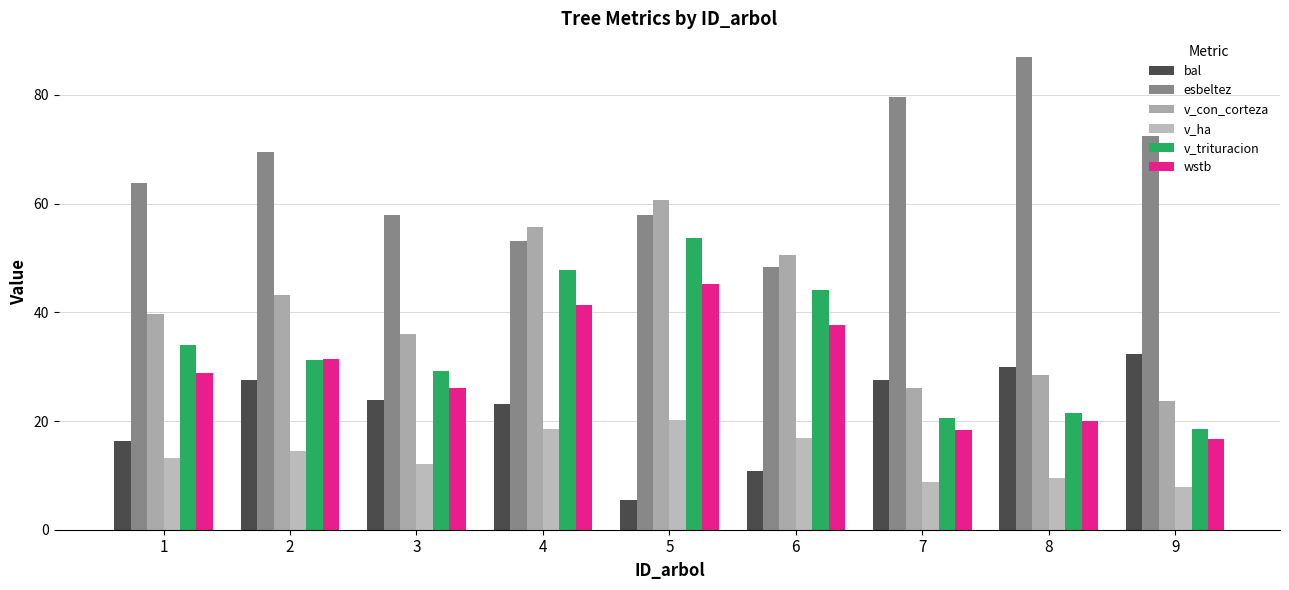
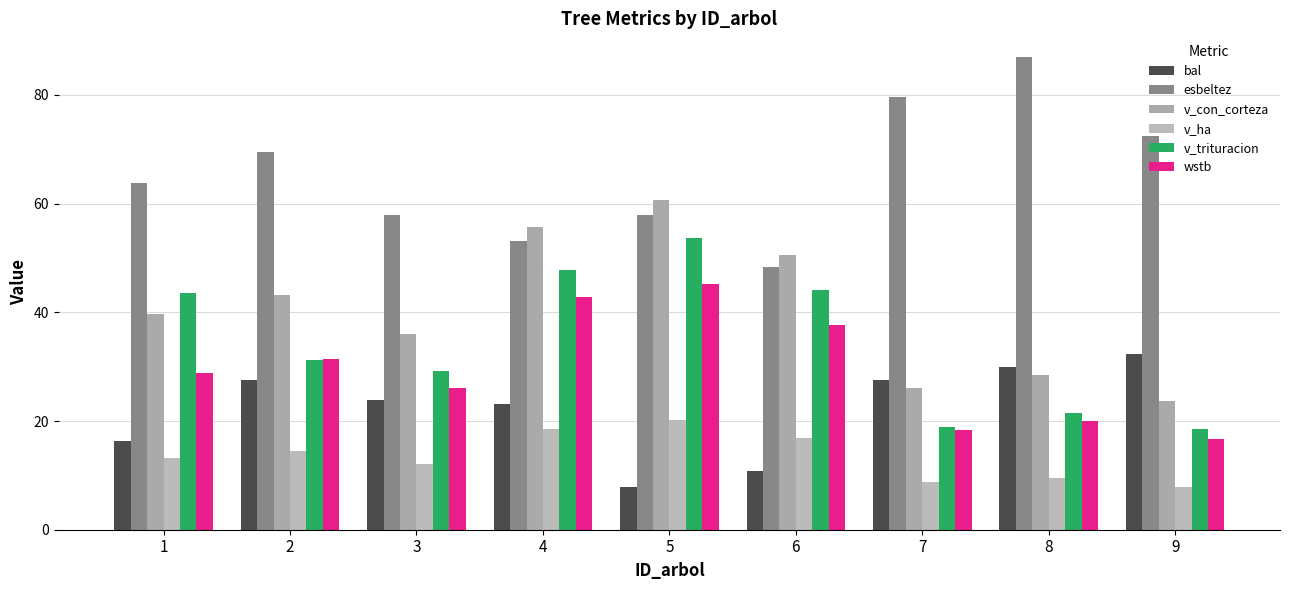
  {
    "bal": {
      "1": 16,
      "2": 27,
      "3": 24,
      "4": 23,
-     "5": 5,
+     "5": 8,
      "6": 11,
      "7": 28,
      "8": 30,
      "9": 32
    },
    "v_trituracion": {
-     "1": 34,
+     "1": 44,
      "2": 31,
      "3": 29,
      "4": 48,
      "5": 54,
      "6": 44,
-     "7": 21,
+     "7": 19,
      "8": 22,
      "9": 18
    },
    "wstb": {
      "1": 29,
      "2": 31,
      "3": 26,
-     "4": 41,
+     "4": 43,
      "5": 45,
      "6": 38,
      "7": 18,
      "8": 20,
      "9": 17
    }
  }
